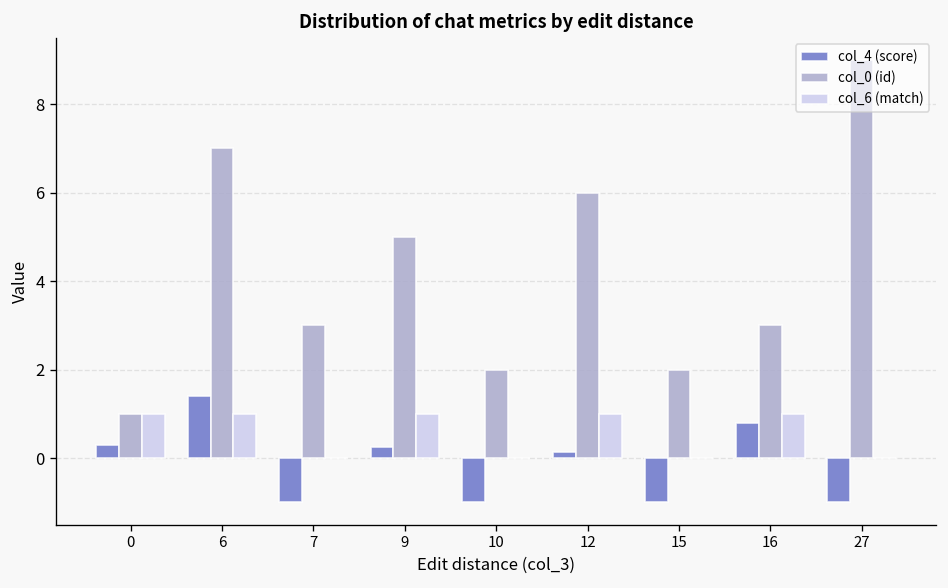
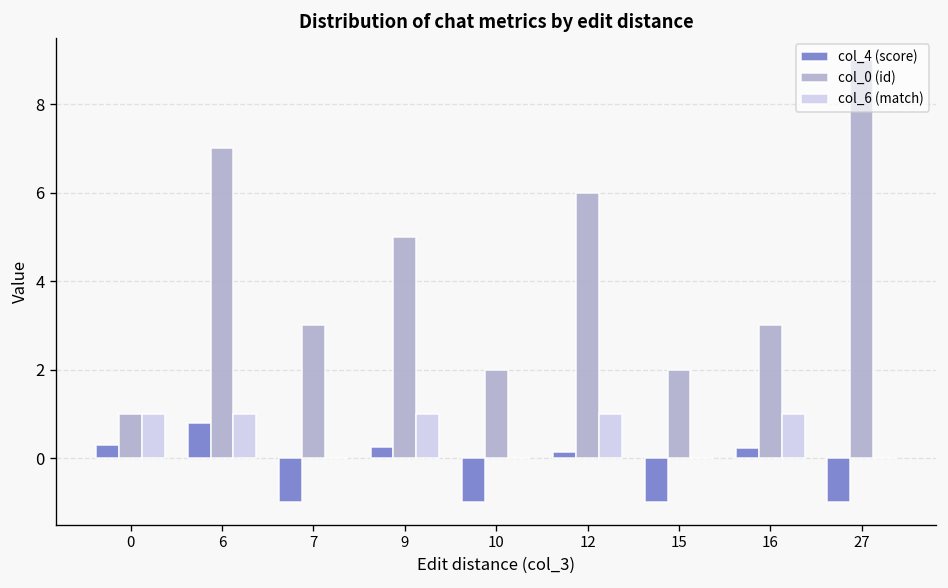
  {
    "col_4 (score)": {
      "0": 0.3,
-     "6": 1.4,
+     "6": 0.8,
      "7": -1.0,
      "9": 0.2,
      "10": -1.0,
      "12": 0.1,
      "15": -1.0,
-     "16": 0.8,
+     "16": 0.2,
      "27": -1.0
    }
  }
